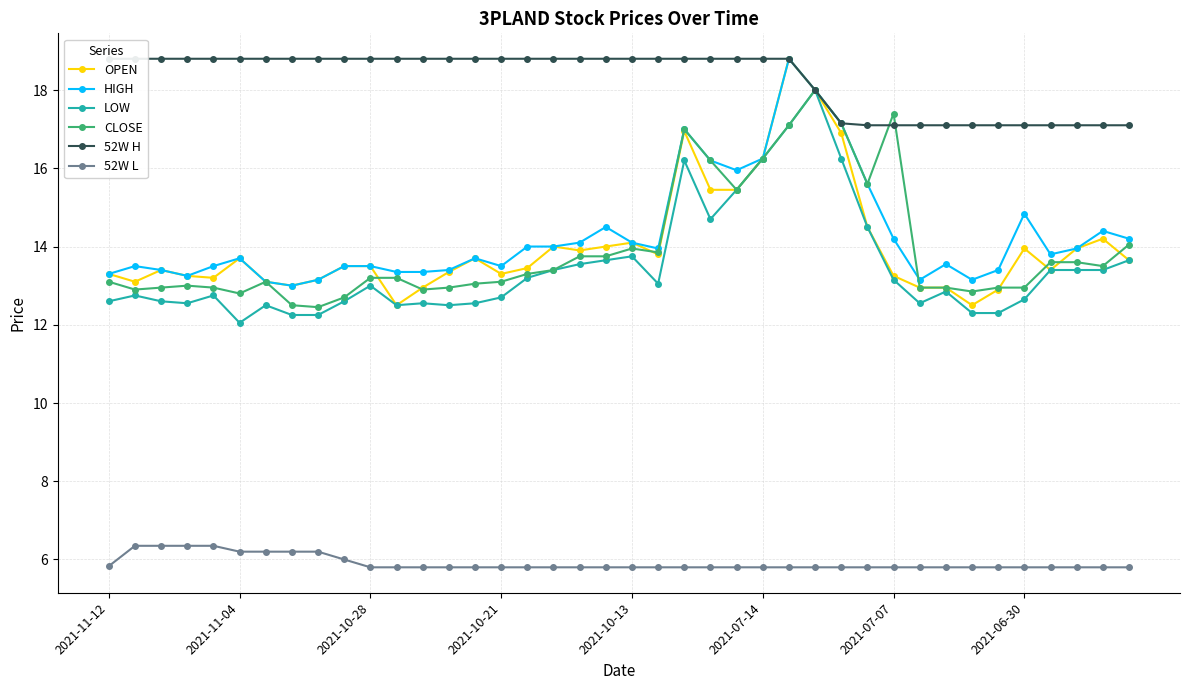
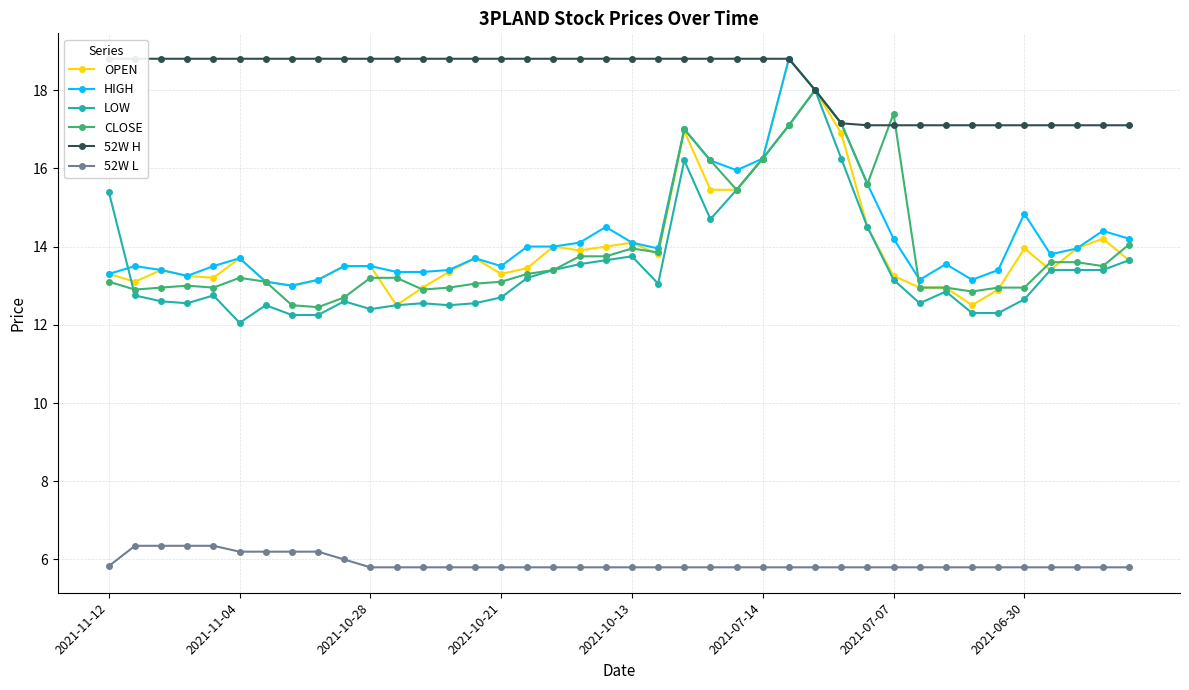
  {
    "OPEN": {
      "2021-10-21": 13.3,
      "2021-07-07": 13.3,
      "2021-06-30": 14.0
    },
    "HIGH": {
      "2021-10-21": 13.5,
      "2021-07-07": 14.2,
      "2021-06-30": 14.8
    },
    "LOW": {
-     "2021-11-12": 12.6,
+     "2021-11-12": 15.4,
      "2021-11-04": 12.1,
-     "2021-10-28": 13.0,
+     "2021-10-28": 12.4,
      "2021-10-21": 12.7,
      "2021-10-13": 13.8,
      "2021-07-07": 13.2,
      "2021-06-30": 12.7
    },
    "CLOSE": {
      "2021-11-12": 13.1,
-     "2021-11-04": 12.8,
+     "2021-11-04": 13.2,
      "2021-10-28": 13.2,
      "2021-10-21": 13.1,
      "2021-10-13": 14.0,
      "2021-07-07": 17.4,
      "2021-06-30": 13.0
    },
    "52W H": {
      "2021-11-04": 18.8,
      "2021-10-28": 18.8,
      "2021-10-21": 18.8,
      "2021-10-13": 18.8,
      "2021-07-14": 18.8,
      "2021-07-07": 17.1,
      "2021-06-30": 17.1
    },
    "52W L": {
      "2021-11-12": 5.8,
      "2021-11-04": 6.2,
      "2021-10-28": 5.8,
      "2021-10-21": 5.8,
      "2021-10-13": 5.8,
      "2021-07-14": 5.8,
      "2021-07-07": 5.8,
      "2021-06-30": 5.8
    }
  }
